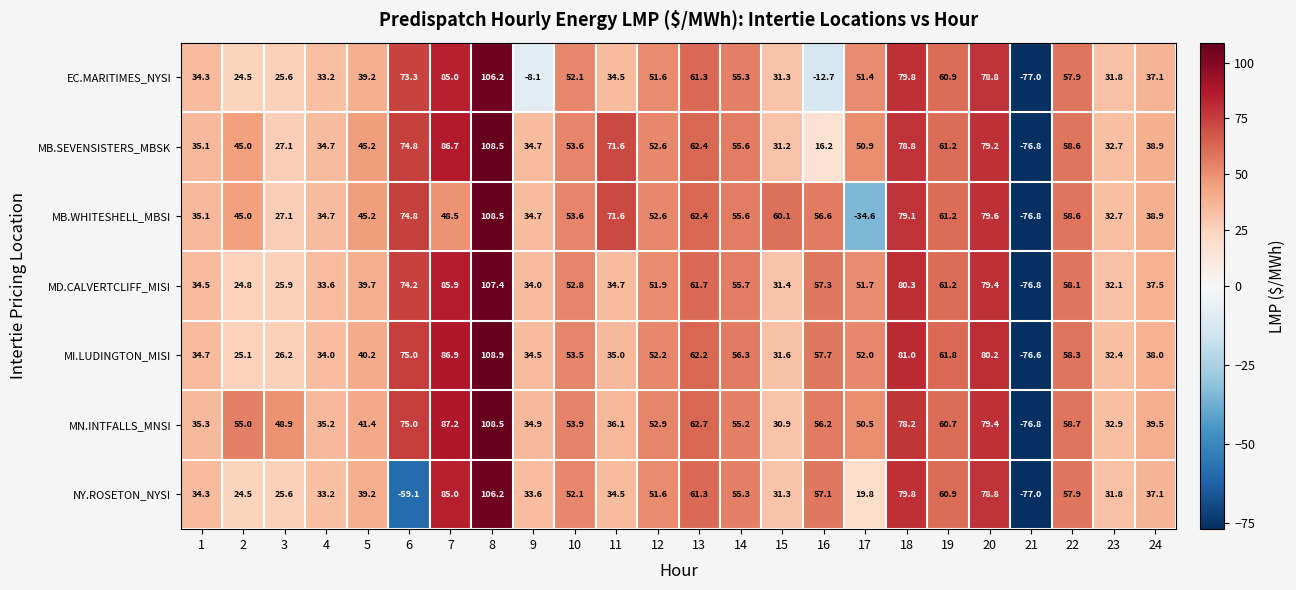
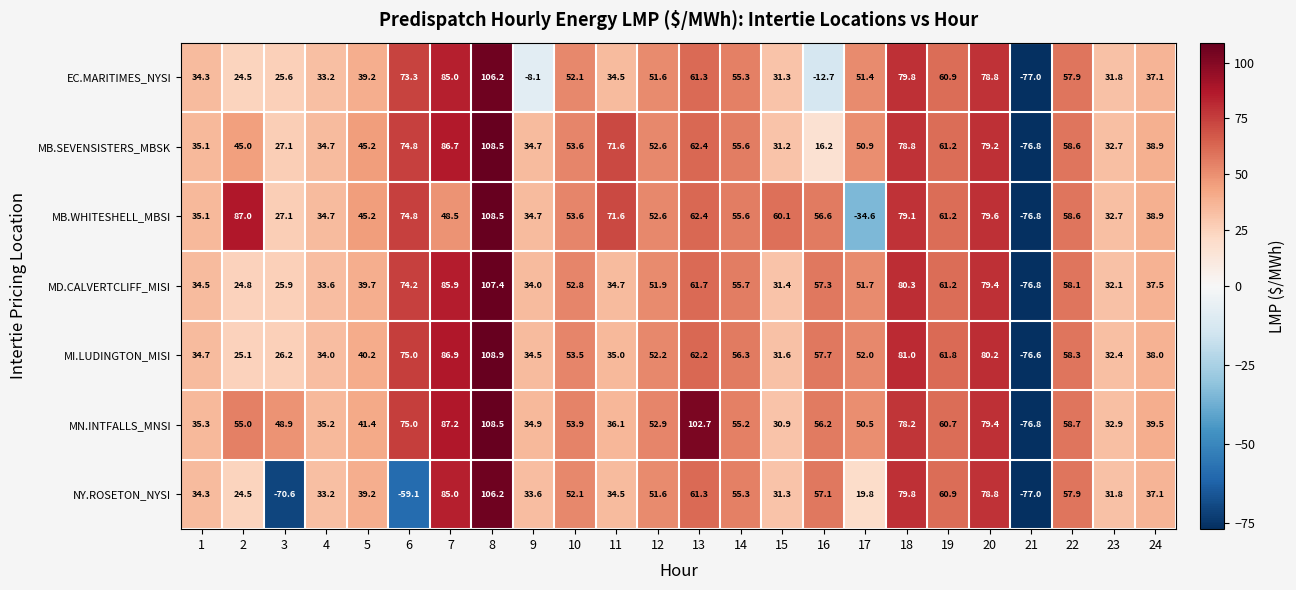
  {
    "EC.MARITIMES_NYSI": {
      "1": 34.3,
      "2": 24.5,
      "3": 25.6,
      "4": 33.2,
      "5": 39.2,
      "6": 73.3,
      "7": 85.0,
      "8": 106.2,
      "9": -8.1,
      "10": 52.1,
      "11": 34.5,
      "12": 51.6,
      "13": 61.3,
      "14": 55.3,
      "15": 31.3,
      "16": -12.7,
      "17": 51.4,
      "18": 79.8,
      "19": 60.9,
      "20": 78.8,
      "21": -77.0,
      "22": 57.9,
      "23": 31.8,
      "24": 37.1
    },
    "MB.SEVENSISTERS_MBSK": {
      "1": 35.1,
      "2": 45.0,
      "3": 27.1,
      "4": 34.7,
      "5": 45.2,
      "6": 74.8,
      "7": 86.7,
      "8": 108.5,
      "9": 34.7,
      "10": 53.6,
      "11": 71.6,
      "12": 52.6,
      "13": 62.4,
      "14": 55.6,
      "15": 31.2,
      "16": 16.2,
      "17": 50.9,
      "18": 78.8,
      "19": 61.2,
      "20": 79.2,
      "21": -76.8,
      "22": 58.6,
      "23": 32.7,
      "24": 38.9
    },
    "MB.WHITESHELL_MBSI": {
      "1": 35.1,
-     "2": 45.0,
+     "2": 87.0,
      "3": 27.1,
      "4": 34.7,
      "5": 45.2,
      "6": 74.8,
      "7": 48.5,
      "8": 108.5,
      "9": 34.7,
      "10": 53.6,
      "11": 71.6,
      "12": 52.6,
      "13": 62.4,
      "14": 55.6,
      "15": 60.1,
      "16": 56.6,
      "17": -34.6,
      "18": 79.1,
      "19": 61.2,
      "20": 79.6,
      "21": -76.8,
      "22": 58.6,
      "23": 32.7,
      "24": 38.9
    },
    "MD.CALVERTCLIFF_MISI": {
      "1": 34.5,
      "2": 24.8,
      "3": 25.9,
      "4": 33.6,
      "5": 39.7,
      "6": 74.2,
      "7": 85.9,
      "8": 107.4,
      "9": 34.0,
      "10": 52.8,
      "11": 34.7,
      "12": 51.9,
      "13": 61.7,
      "14": 55.7,
      "15": 31.4,
      "16": 57.3,
      "17": 51.7,
      "18": 80.3,
      "19": 61.2,
      "20": 79.4,
      "21": -76.8,
      "22": 58.1,
      "23": 32.1,
      "24": 37.5
    },
    "MI.LUDINGTON_MISI": {
      "1": 34.7,
      "2": 25.1,
      "3": 26.2,
      "4": 34.0,
      "5": 40.2,
      "6": 75.0,
      "7": 86.9,
      "8": 108.9,
      "9": 34.5,
      "10": 53.5,
      "11": 35.0,
      "12": 52.2,
      "13": 62.2,
      "14": 56.3,
      "15": 31.6,
      "16": 57.7,
      "17": 52.0,
      "18": 81.0,
      "19": 61.8,
      "20": 80.2,
      "21": -76.6,
      "22": 58.3,
      "23": 32.4,
      "24": 38.0
    },
    "MN.INTFALLS_MNSI": {
      "1": 35.3,
      "2": 55.0,
      "3": 48.9,
      "4": 35.2,
      "5": 41.4,
      "6": 75.0,
      "7": 87.2,
      "8": 108.5,
      "9": 34.9,
      "10": 53.9,
      "11": 36.1,
      "12": 52.9,
-     "13": 62.7,
+     "13": 102.7,
      "14": 55.2,
      "15": 30.9,
      "16": 56.2,
      "17": 50.5,
      "18": 78.2,
      "19": 60.7,
      "20": 79.4,
      "21": -76.8,
      "22": 58.7,
      "23": 32.9,
      "24": 39.5
    },
    "NY.ROSETON_NYSI": {
      "1": 34.3,
      "2": 24.5,
-     "3": 25.6,
+     "3": -70.6,
      "4": 33.2,
      "5": 39.2,
      "6": -59.1,
      "7": 85.0,
      "8": 106.2,
      "9": 33.6,
      "10": 52.1,
      "11": 34.5,
      "12": 51.6,
      "13": 61.3,
      "14": 55.3,
      "15": 31.3,
      "16": 57.1,
      "17": 19.8,
      "18": 79.8,
      "19": 60.9,
      "20": 78.8,
      "21": -77.0,
      "22": 57.9,
      "23": 31.8,
      "24": 37.1
    }
  }
